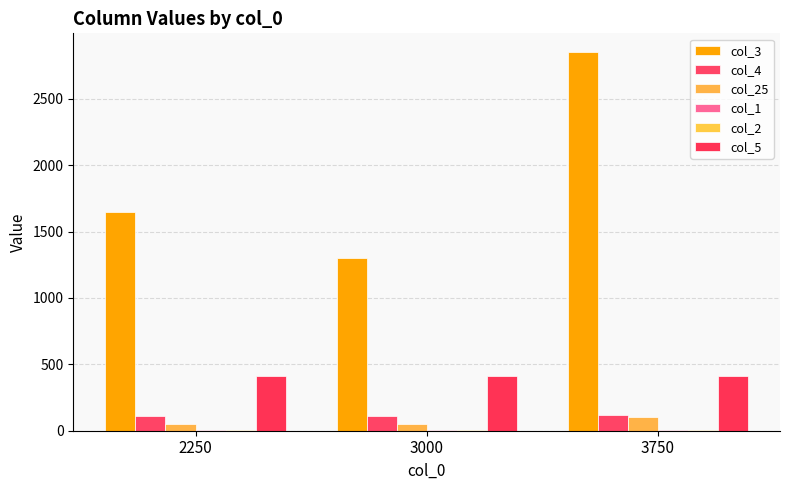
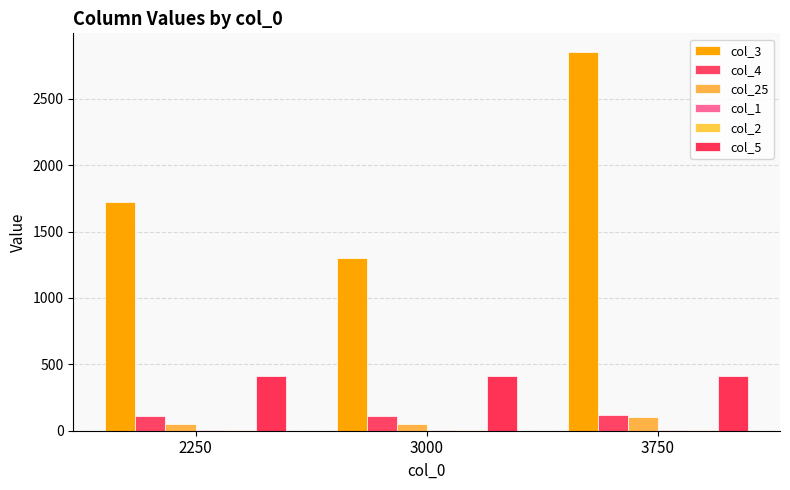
  {
    "col_3": {
-     "2250": 1650,
+     "2250": 1720,
      "3000": 1300,
      "3750": 2850
    }
  }
